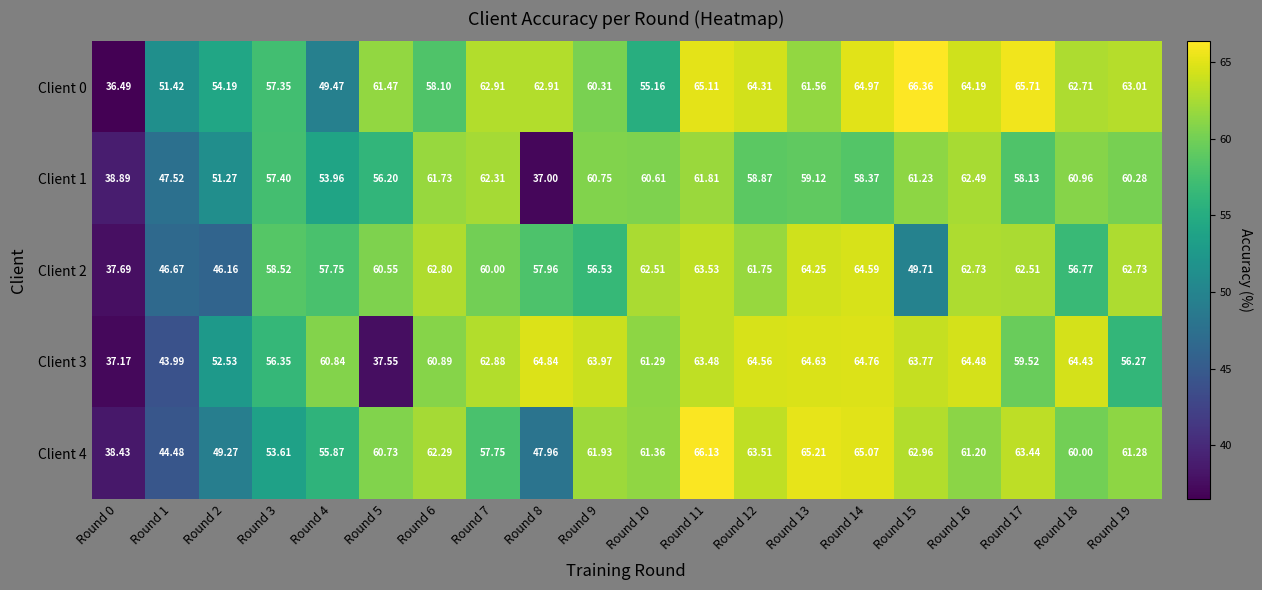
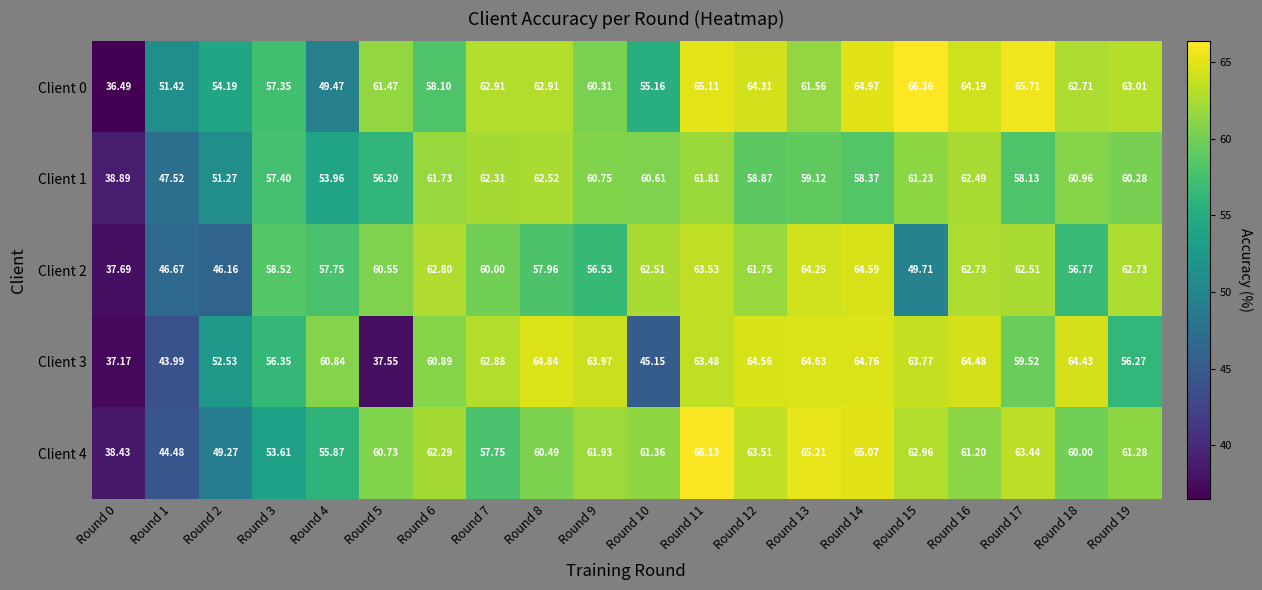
  {
    "Client 0": {
      "Round 0": 36.49,
      "Round 1": 51.42,
      "Round 2": 54.19,
      "Round 3": 57.35,
      "Round 4": 49.47,
      "Round 5": 61.47,
      "Round 6": 58.10,
      "Round 7": 62.91,
      "Round 8": 62.91,
      "Round 9": 60.31,
      "Round 10": 55.16,
      "Round 11": 65.11,
      "Round 12": 64.31,
      "Round 13": 61.56,
      "Round 14": 64.97,
      "Round 15": 66.36,
      "Round 16": 64.19,
      "Round 17": 65.71,
      "Round 18": 62.71,
      "Round 19": 63.01
    },
    "Client 1": {
      "Round 0": 38.89,
      "Round 1": 47.52,
      "Round 2": 51.27,
      "Round 3": 57.40,
      "Round 4": 53.96,
      "Round 5": 56.20,
      "Round 6": 61.73,
      "Round 7": 62.31,
-     "Round 8": 37.00,
+     "Round 8": 62.52,
      "Round 9": 60.75,
      "Round 10": 60.61,
      "Round 11": 61.81,
      "Round 12": 58.87,
      "Round 13": 59.12,
      "Round 14": 58.37,
      "Round 15": 61.23,
      "Round 16": 62.49,
      "Round 17": 58.13,
      "Round 18": 60.96,
      "Round 19": 60.28
    },
    "Client 2": {
      "Round 0": 37.69,
      "Round 1": 46.67,
      "Round 2": 46.16,
      "Round 3": 58.52,
      "Round 4": 57.75,
      "Round 5": 60.55,
      "Round 6": 62.80,
      "Round 7": 60.00,
      "Round 8": 57.96,
      "Round 9": 56.53,
      "Round 10": 62.51,
      "Round 11": 63.53,
      "Round 12": 61.75,
      "Round 13": 64.25,
      "Round 14": 64.59,
      "Round 15": 49.71,
      "Round 16": 62.73,
      "Round 17": 62.51,
      "Round 18": 56.77,
      "Round 19": 62.73
    },
    "Client 3": {
      "Round 0": 37.17,
      "Round 1": 43.99,
      "Round 2": 52.53,
      "Round 3": 56.35,
      "Round 4": 60.84,
      "Round 5": 37.55,
      "Round 6": 60.89,
      "Round 7": 62.88,
      "Round 8": 64.84,
      "Round 9": 63.97,
-     "Round 10": 61.29,
+     "Round 10": 45.15,
      "Round 11": 63.48,
      "Round 12": 64.56,
      "Round 13": 64.63,
      "Round 14": 64.76,
      "Round 15": 63.77,
      "Round 16": 64.48,
      "Round 17": 59.52,
      "Round 18": 64.43,
      "Round 19": 56.27
    },
    "Client 4": {
      "Round 0": 38.43,
      "Round 1": 44.48,
      "Round 2": 49.27,
      "Round 3": 53.61,
      "Round 4": 55.87,
      "Round 5": 60.73,
      "Round 6": 62.29,
      "Round 7": 57.75,
-     "Round 8": 47.96,
+     "Round 8": 60.49,
      "Round 9": 61.93,
      "Round 10": 61.36,
      "Round 11": 66.13,
      "Round 12": 63.51,
      "Round 13": 65.21,
      "Round 14": 65.07,
      "Round 15": 62.96,
      "Round 16": 61.20,
      "Round 17": 63.44,
      "Round 18": 60.00,
      "Round 19": 61.28
    }
  }
